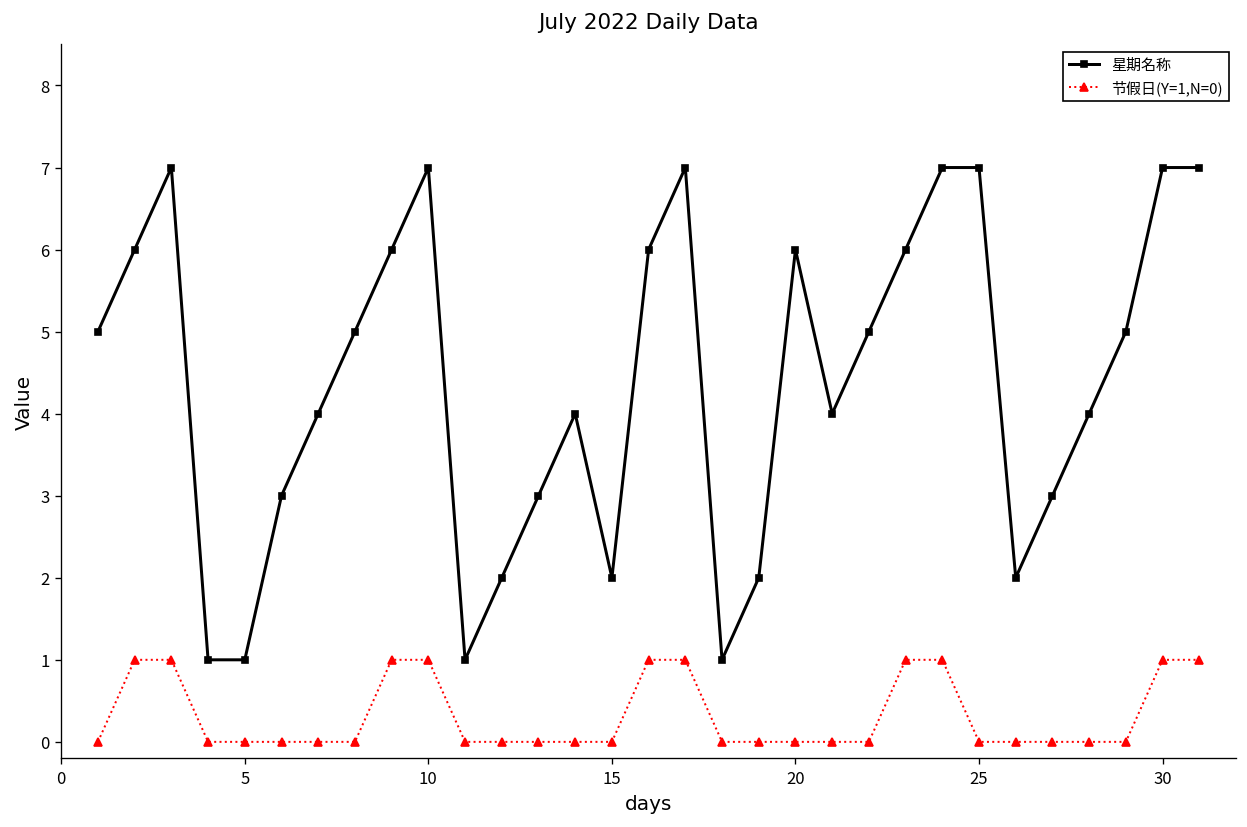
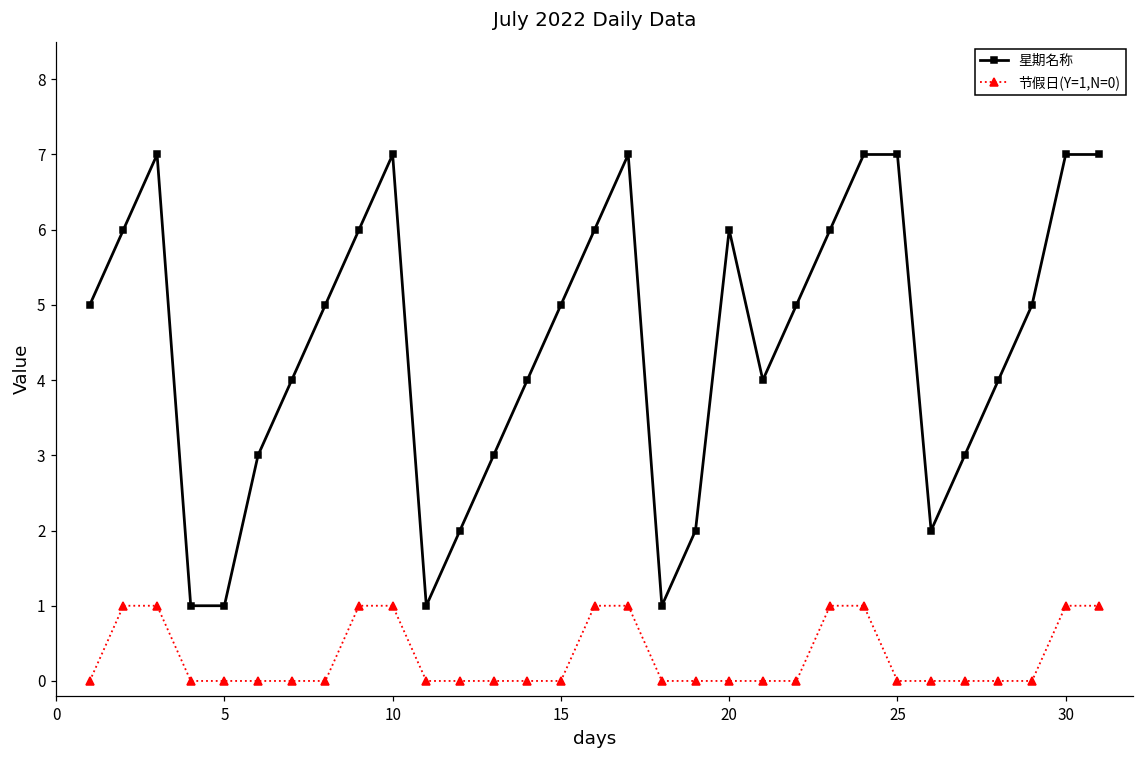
  {
    "星期名称": {
      "5": 1,
      "10": 7,
-     "15": 2,
+     "15": 5,
      "20": 6,
      "25": 7,
      "30": 7
    },
    "节假日(Y=1,N=0)": {
      "5": 0,
      "10": 1,
      "15": 0,
      "20": 0,
      "25": 0,
      "30": 1
    }
  }
